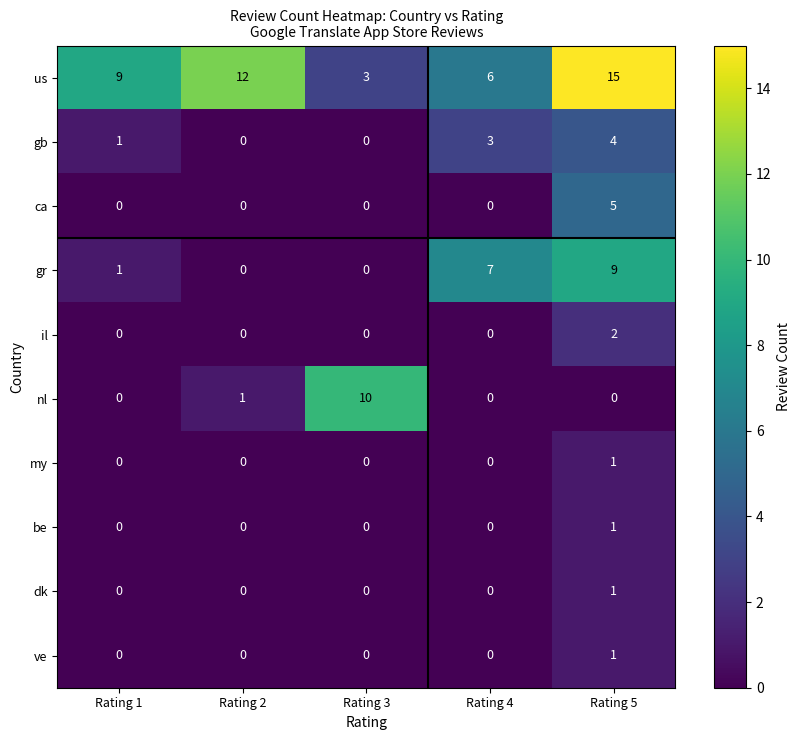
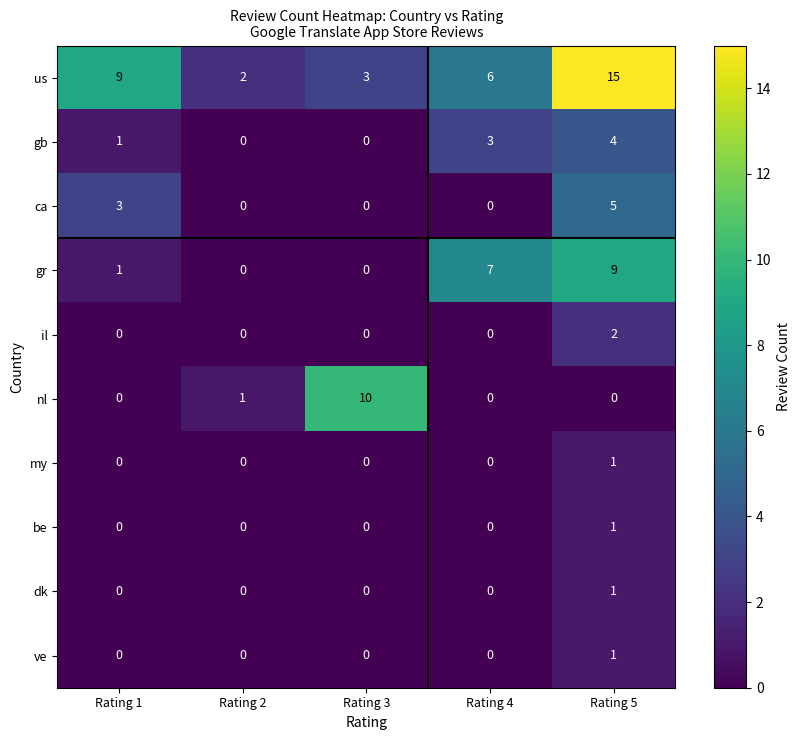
  {
    "us": {
      "Rating 1": 9,
-     "Rating 2": 12,
+     "Rating 2": 2,
      "Rating 3": 3,
      "Rating 4": 6,
      "Rating 5": 15
    },
    "gb": {
      "Rating 1": 1,
      "Rating 2": 0,
      "Rating 3": 0,
      "Rating 4": 3,
      "Rating 5": 4
    },
    "ca": {
-     "Rating 1": 0,
+     "Rating 1": 3,
      "Rating 2": 0,
      "Rating 3": 0,
      "Rating 4": 0,
      "Rating 5": 5
    },
    "gr": {
      "Rating 1": 1,
      "Rating 2": 0,
      "Rating 3": 0,
      "Rating 4": 7,
      "Rating 5": 9
    },
    "il": {
      "Rating 1": 0,
      "Rating 2": 0,
      "Rating 3": 0,
      "Rating 4": 0,
      "Rating 5": 2
    },
    "nl": {
      "Rating 1": 0,
      "Rating 2": 1,
      "Rating 3": 10,
      "Rating 4": 0,
      "Rating 5": 0
    },
    "my": {
      "Rating 1": 0,
      "Rating 2": 0,
      "Rating 3": 0,
      "Rating 4": 0,
      "Rating 5": 1
    },
    "be": {
      "Rating 1": 0,
      "Rating 2": 0,
      "Rating 3": 0,
      "Rating 4": 0,
      "Rating 5": 1
    },
    "dk": {
      "Rating 1": 0,
      "Rating 2": 0,
      "Rating 3": 0,
      "Rating 4": 0,
      "Rating 5": 1
    },
    "ve": {
      "Rating 1": 0,
      "Rating 2": 0,
      "Rating 3": 0,
      "Rating 4": 0,
      "Rating 5": 1
    }
  }
